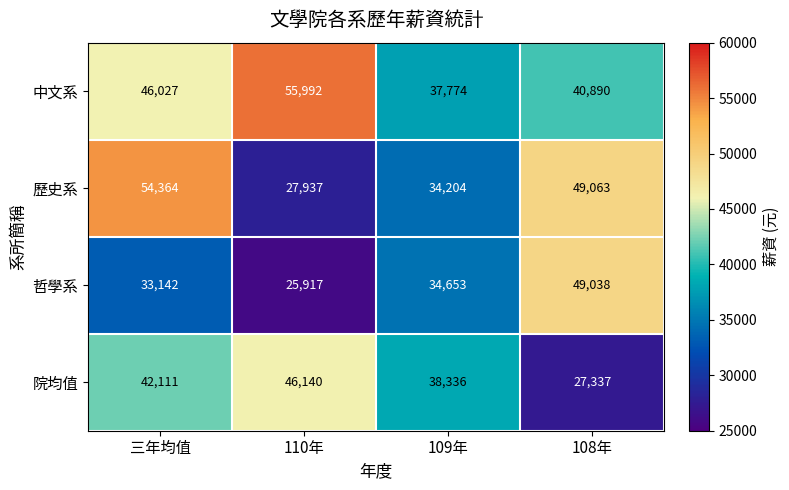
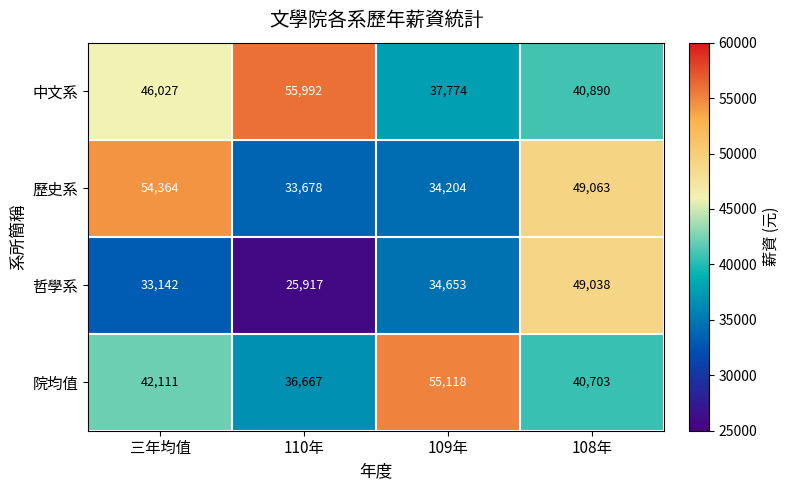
  {
    "中文系": {
      "三年均值": "46,027",
      "110年": "55,992",
      "109年": "37,774",
      "108年": "40,890"
    },
    "歷史系": {
      "三年均值": "54,364",
-     "110年": "27,937",
+     "110年": "33,678",
      "109年": "34,204",
      "108年": "49,063"
    },
    "哲學系": {
      "三年均值": "33,142",
      "110年": "25,917",
      "109年": "34,653",
      "108年": "49,038"
    },
    "院均值": {
      "三年均值": "42,111",
-     "110年": "46,140",
-     "109年": "38,336",
-     "108年": "27,337"
+     "110年": "36,667",
+     "109年": "55,118",
+     "108年": "40,703"
    }
  }
